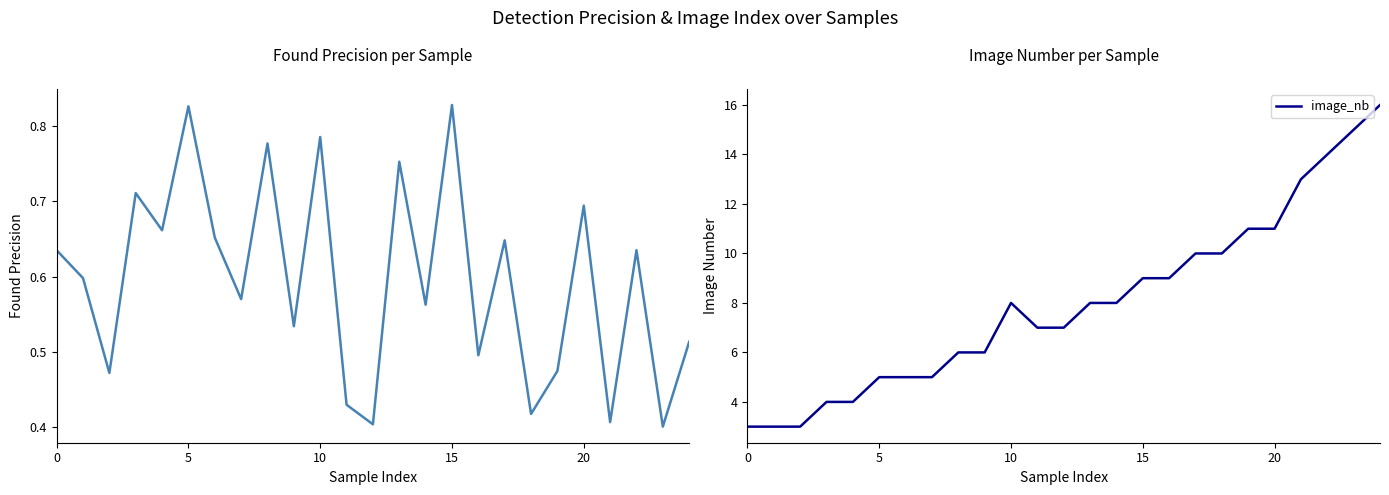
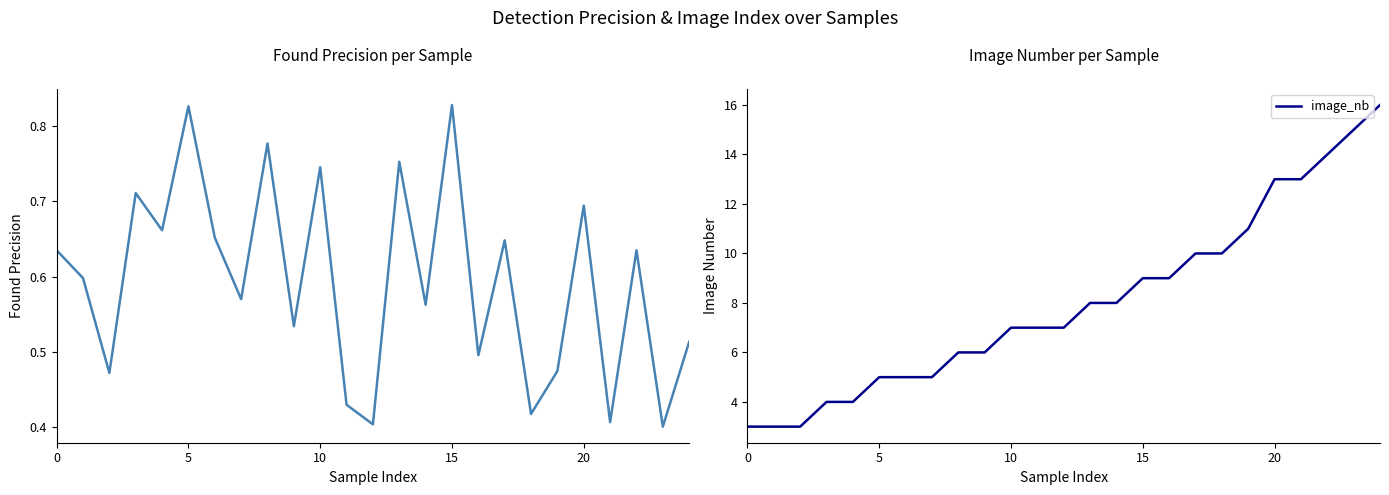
  {
    "Found Precision per Sample": {
      "0": 0.63,
      "5": 0.83,
-     "10": 0.79,
+     "10": 0.75,
      "15": 0.83,
      "20": 0.69
    },
    "Image Number per Sample": {
      "0": 3,
      "5": 5,
-     "10": 8,
+     "10": 7,
      "15": 9,
-     "20": 11
+     "20": 13
    }
  }
